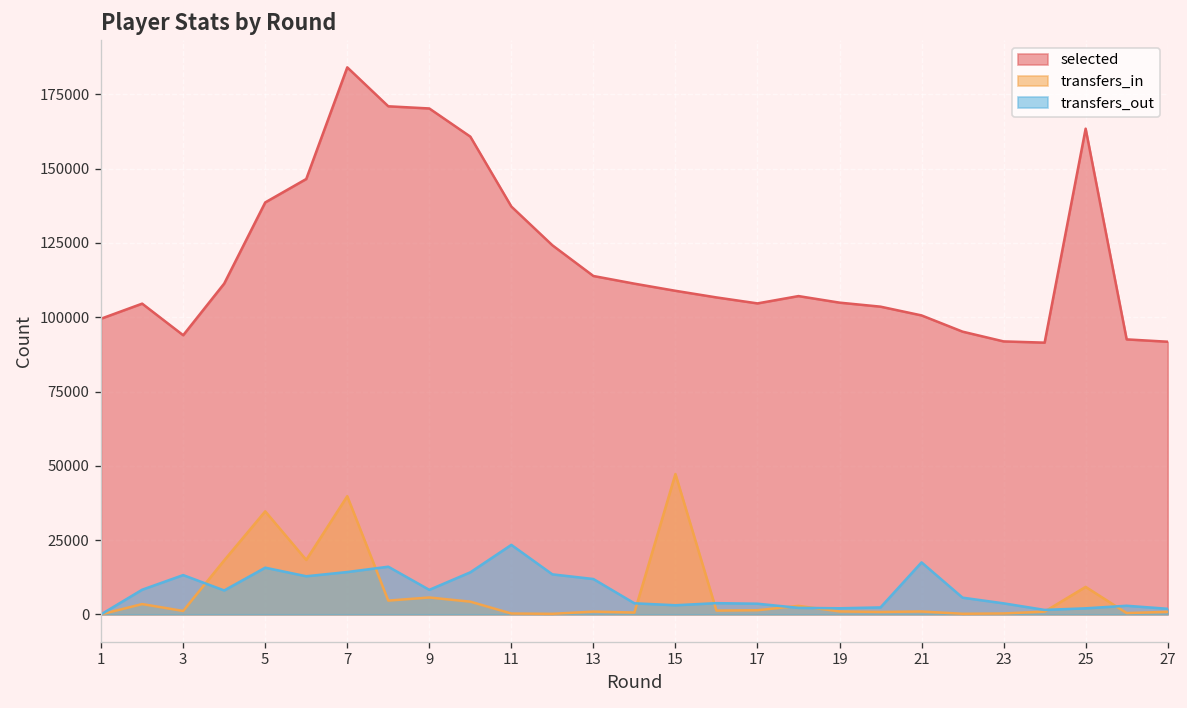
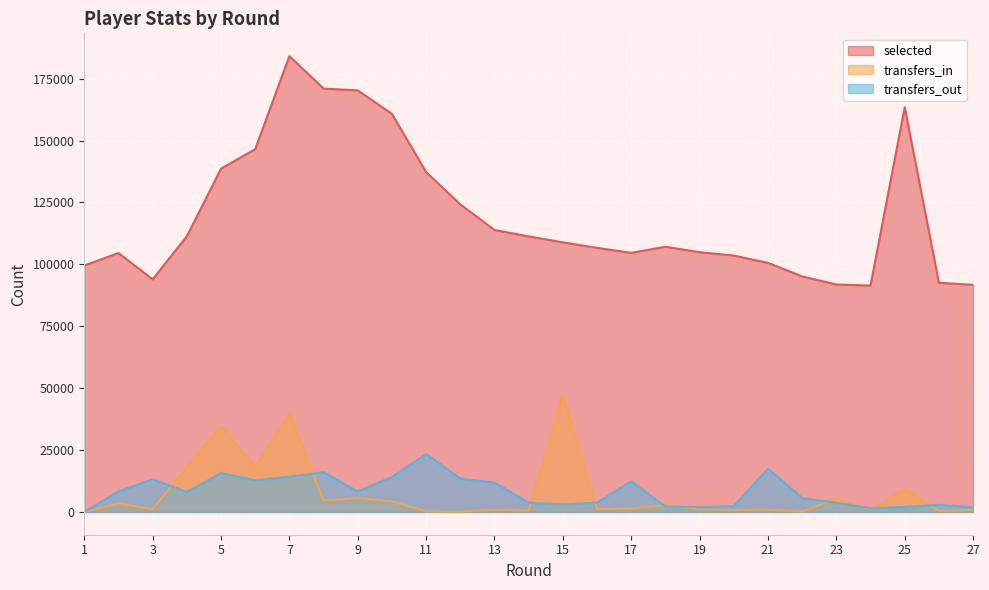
  {
    "selected": {
      "1": 100000,
      "3": 94000,
      "5": 139000,
      "7": 184000,
      "9": 170000,
      "11": 137000,
      "13": 114000,
      "15": 109000,
      "17": 105000,
      "19": 105000,
      "21": 101000,
      "23": 92000,
      "25": 163000,
      "27": 92000
    },
    "transfers_in": {
      "3": 1000,
      "5": 35000,
      "7": 40000,
      "9": 6000,
      "11": 0,
      "13": 1000,
      "15": 47000,
      "17": 1000,
      "19": 1000,
      "21": 1000,
-     "23": 0,
+     "23": 5000,
      "25": 9000,
      "27": 1000
    },
    "transfers_out": {
      "3": 13000,
      "5": 16000,
      "7": 14000,
      "9": 8000,
      "11": 23000,
      "13": 12000,
      "15": 3000,
-     "17": 4000,
+     "17": 12000,
      "19": 2000,
      "21": 17000,
      "23": 4000,
      "25": 2000,
      "27": 2000
    }
  }
